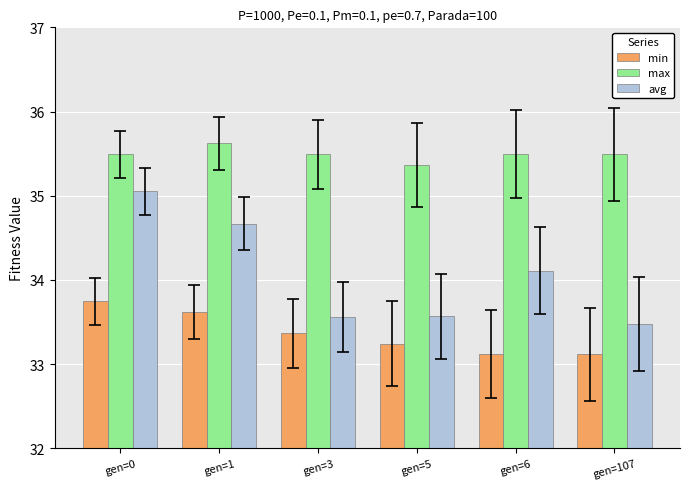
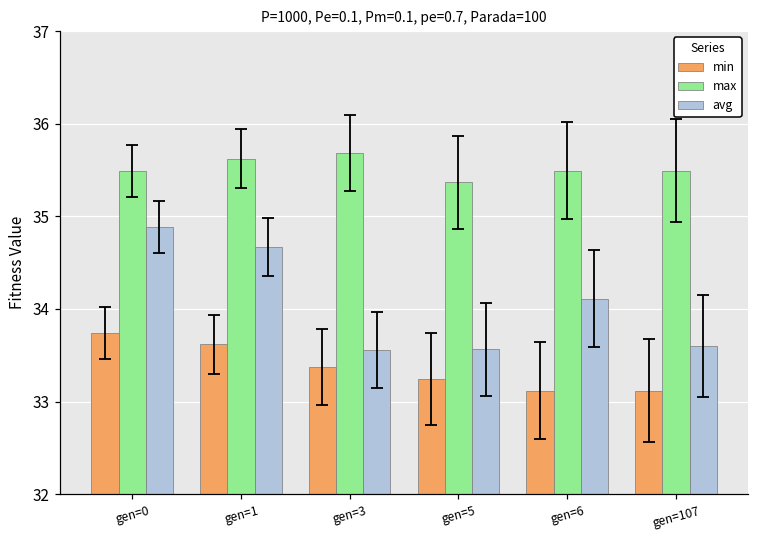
  {
    "min": {
      "gen=0": 33.7,
      "gen=1": 33.6,
      "gen=3": 33.4,
      "gen=5": 33.2,
      "gen=6": 33.1,
      "gen=107": 33.1
    },
    "max": {
      "gen=0": 35.5,
      "gen=1": 35.6,
-     "gen=3": 35.5,
+     "gen=3": 35.7,
      "gen=5": 35.4,
      "gen=6": 35.5,
      "gen=107": 35.5
    },
    "avg": {
-     "gen=0": 35.1,
+     "gen=0": 34.9,
      "gen=1": 34.7,
      "gen=3": 33.6,
      "gen=5": 33.6,
      "gen=6": 34.1,
-     "gen=107": 33.5
+     "gen=107": 33.6
    }
  }
